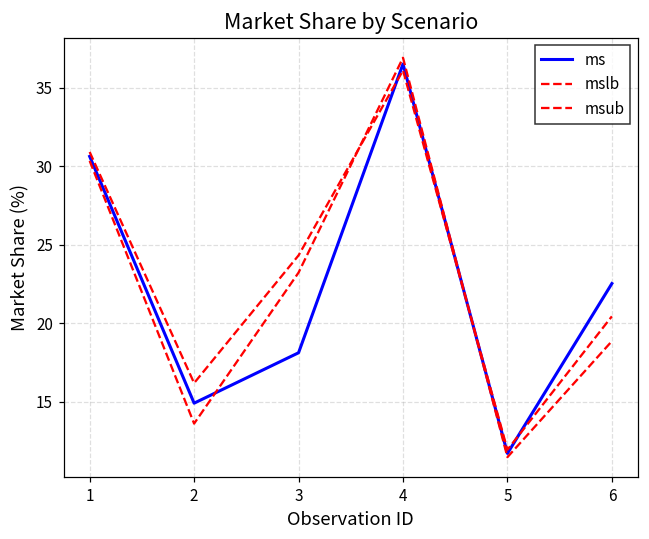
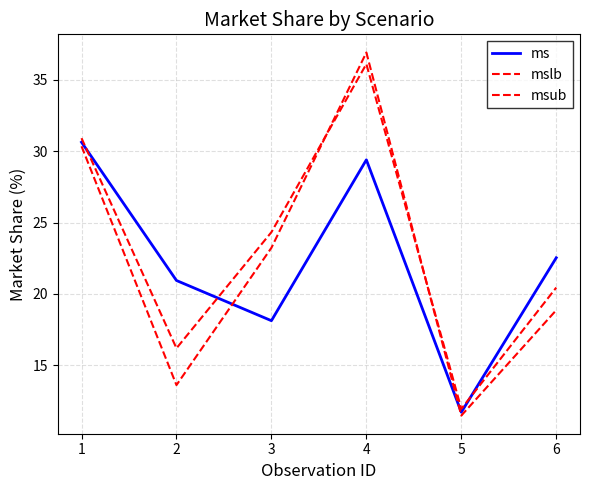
  {
    "ms": {
      "1": 30.6,
-     "2": 14.9,
+     "2": 20.9,
      "3": 18.1,
-     "4": 36.5,
+     "4": 29.4,
      "5": 11.7,
      "6": 22.5
    }
  }
